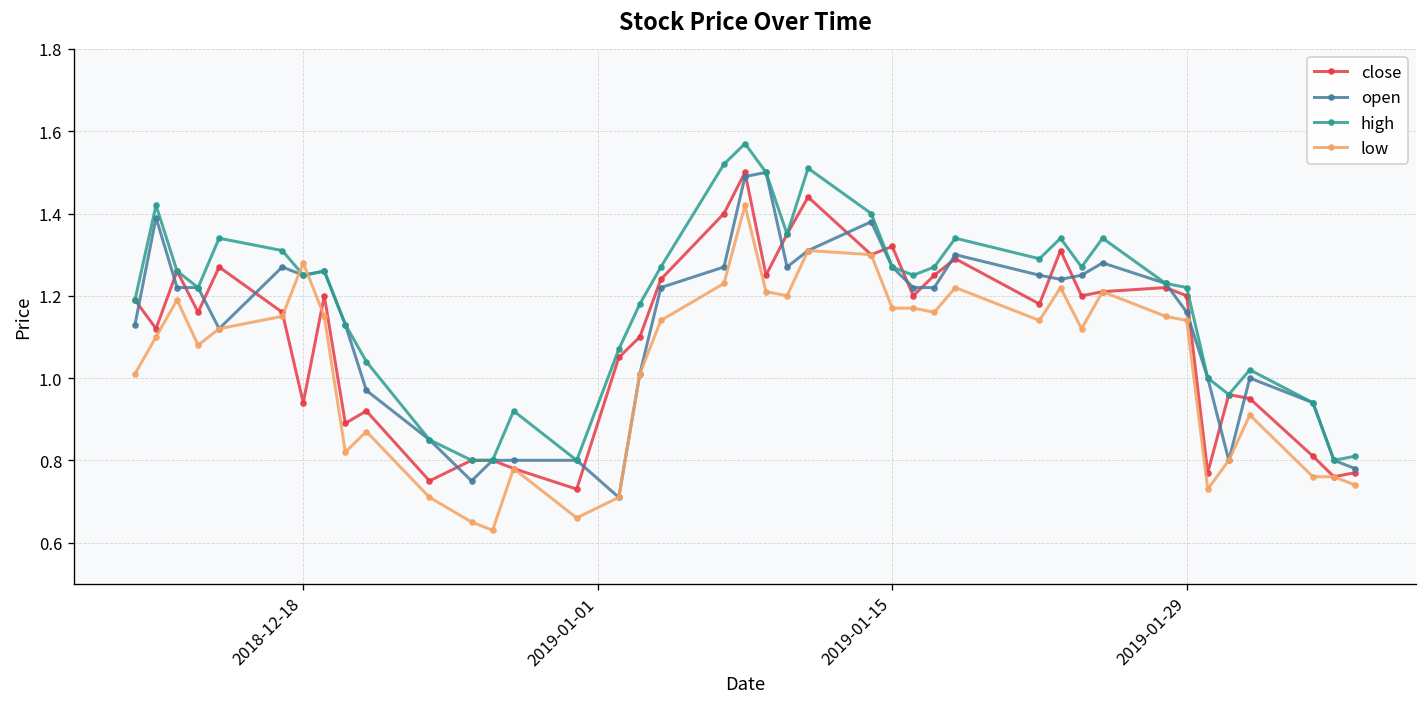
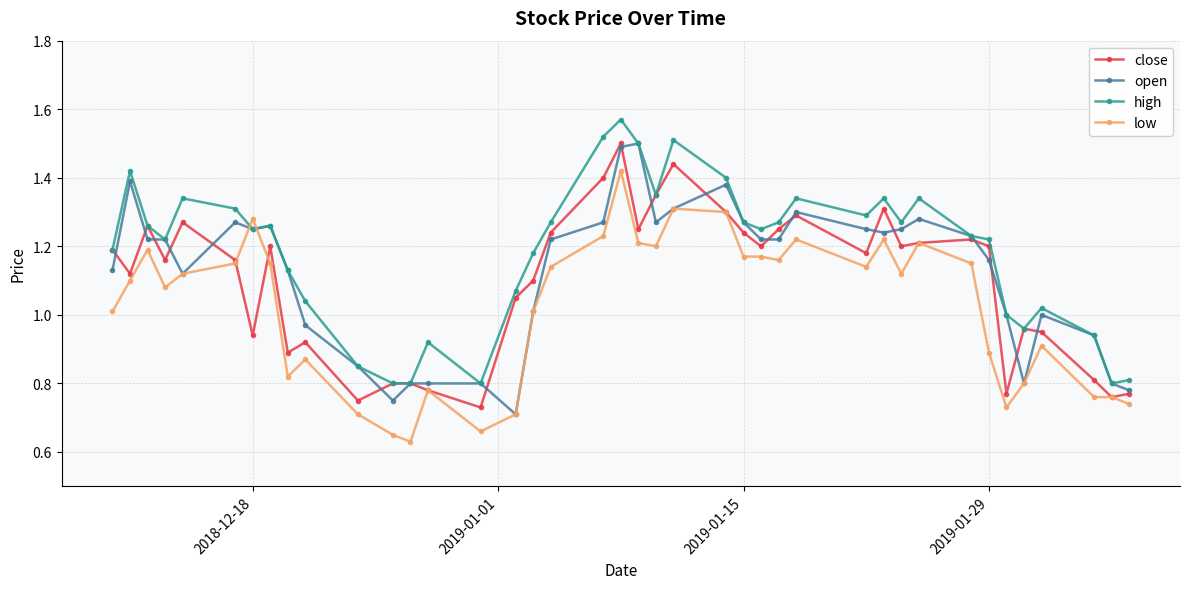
  {
    "close": {
      "2018-12-18": 0.94,
-     "2019-01-15": 1.32,
+     "2019-01-15": 1.24,
      "2019-01-29": 1.20
    },
    "low": {
      "2018-12-18": 1.28,
      "2019-01-15": 1.17,
-     "2019-01-29": 1.14
+     "2019-01-29": 0.89
    }
  }
